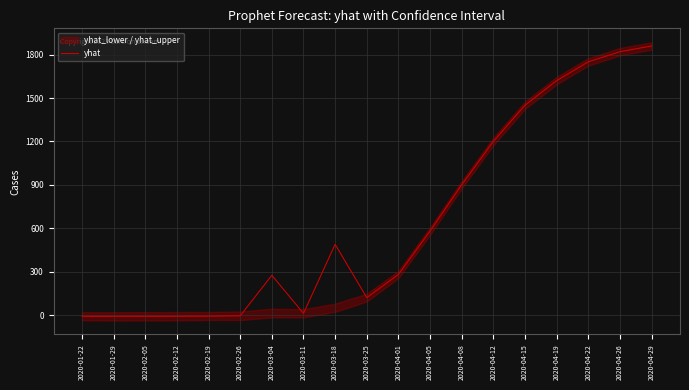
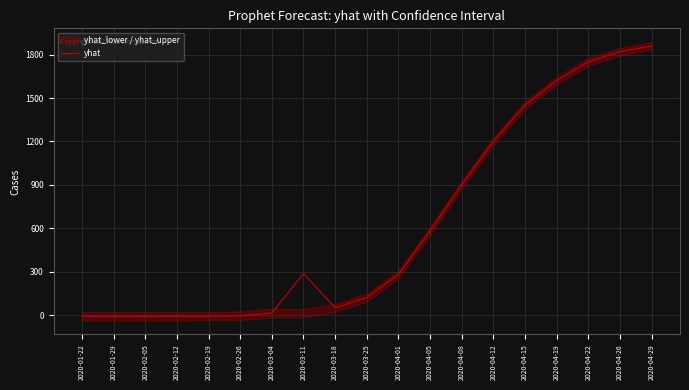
  {
    "yhat": {
      "2020-01-22": -10,
      "2020-01-29": -10,
      "2020-02-05": -10,
      "2020-02-12": -10,
      "2020-02-19": -10,
      "2020-02-26": -10,
-     "2020-03-04": 270,
-     "2020-03-11": 10,
-     "2020-03-18": 490,
+     "2020-03-04": 10,
+     "2020-03-11": 290,
+     "2020-03-18": 50,
      "2020-03-25": 120,
      "2020-04-01": 280,
      "2020-04-05": 580,
      "2020-04-08": 900,
      "2020-04-12": 1200,
      "2020-04-15": 1450,
      "2020-04-19": 1620,
      "2020-04-22": 1750,
      "2020-04-26": 1820,
      "2020-04-29": 1860
    }
  }
